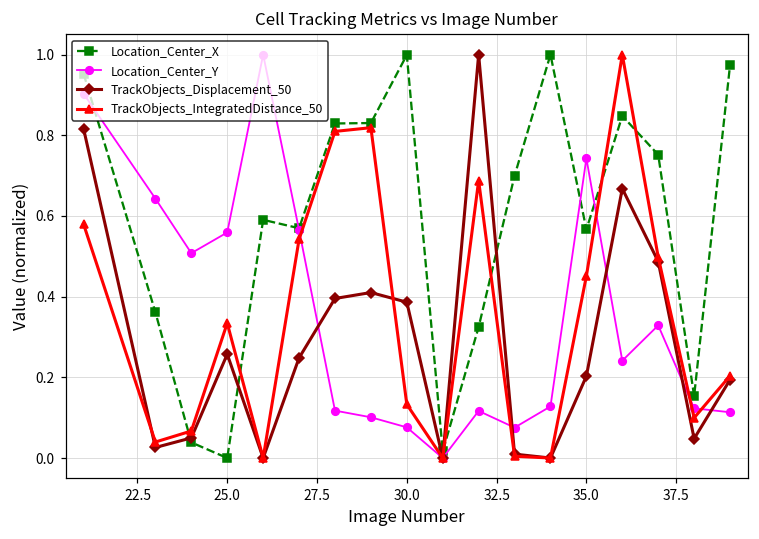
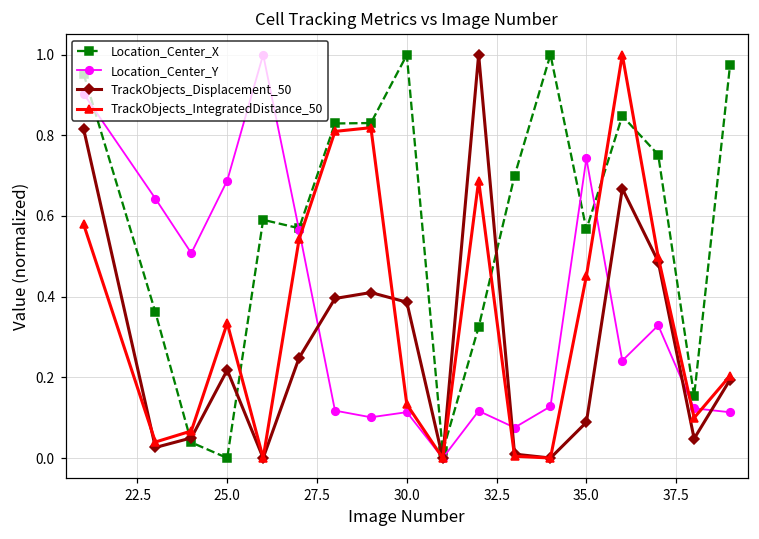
  {
    "Location_Center_X": {
      "25.0": 0.00,
      "30.0": 1.00,
      "35.0": 0.57
    },
    "Location_Center_Y": {
-     "25.0": 0.56,
-     "30.0": 0.08,
+     "25.0": 0.69,
+     "30.0": 0.11,
      "35.0": 0.74
    },
    "TrackObjects_Displacement_50": {
-     "25.0": 0.26,
+     "25.0": 0.22,
      "30.0": 0.39,
-     "35.0": 0.20
+     "35.0": 0.09
    },
    "TrackObjects_IntegratedDistance_50": {
      "25.0": 0.33,
      "30.0": 0.13,
      "35.0": 0.45
    }
  }
